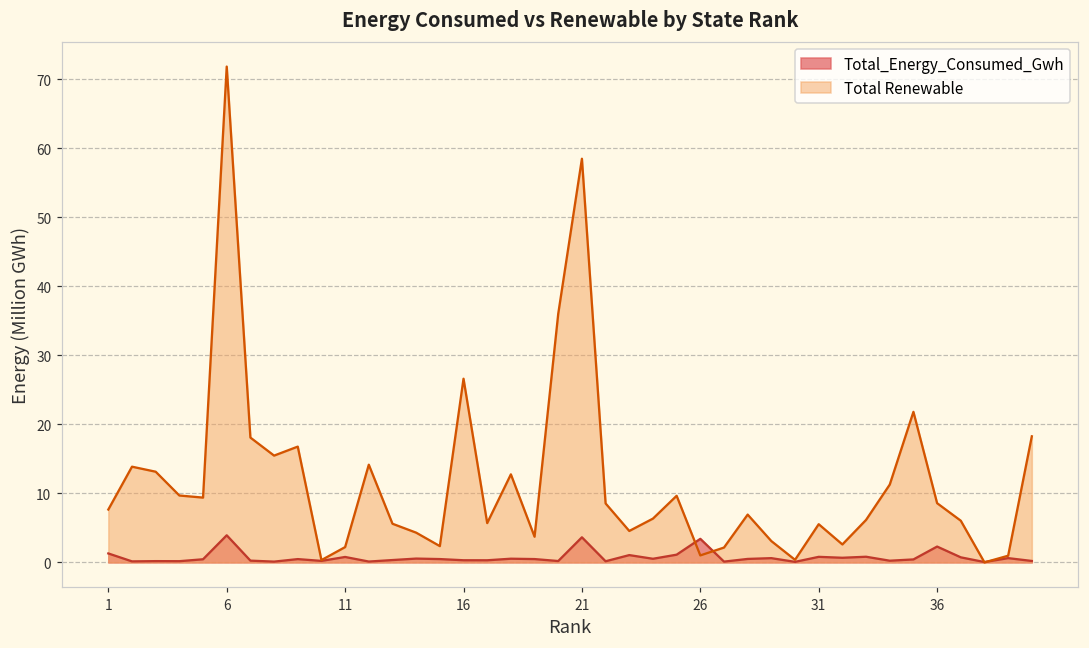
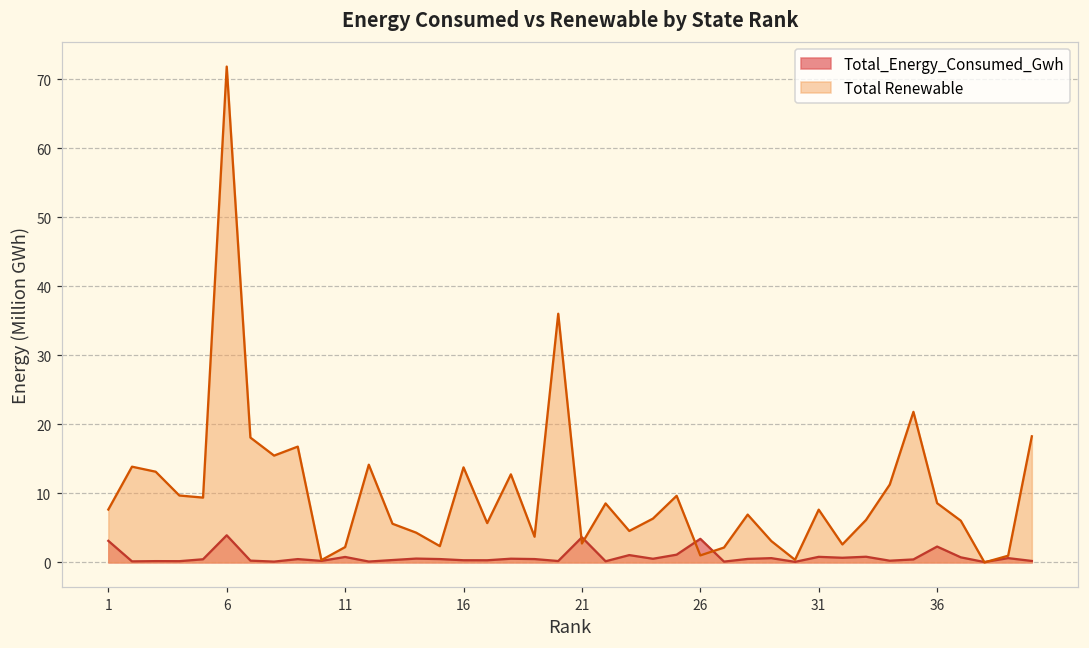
  {
    "Total_Energy_Consumed_Gwh": {
-     "1": 1,
+     "1": 3,
      "6": 4,
      "11": 1,
      "16": 0,
      "21": 4,
      "26": 3,
      "31": 1,
      "36": 2
    },
    "Total Renewable": {
      "1": 8,
      "6": 72,
      "11": 2,
-     "16": 27,
-     "21": 59,
+     "16": 14,
+     "21": 3,
      "26": 1,
-     "31": 6,
+     "31": 8,
      "36": 9
    }
  }
